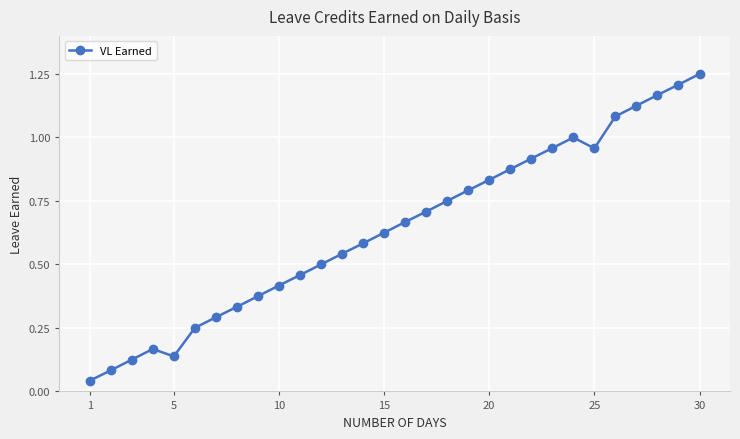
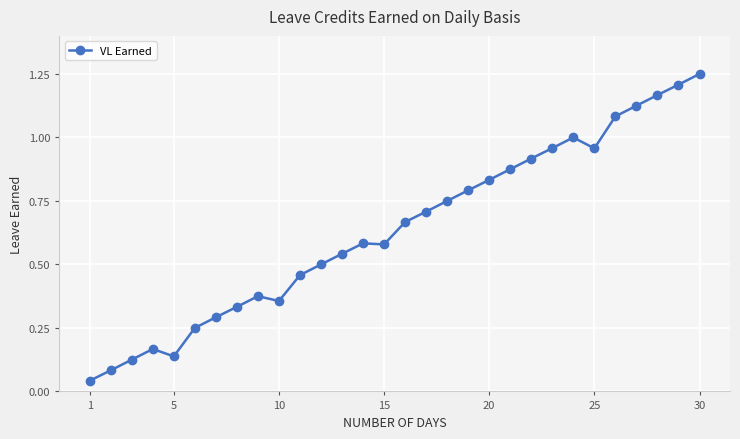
  {
    "1": 0.04,
    "5": 0.14,
-   "10": 0.42,
-   "15": 0.63,
+   "10": 0.36,
+   "15": 0.58,
    "20": 0.83,
    "25": 0.96,
    "30": 1.25
  }
